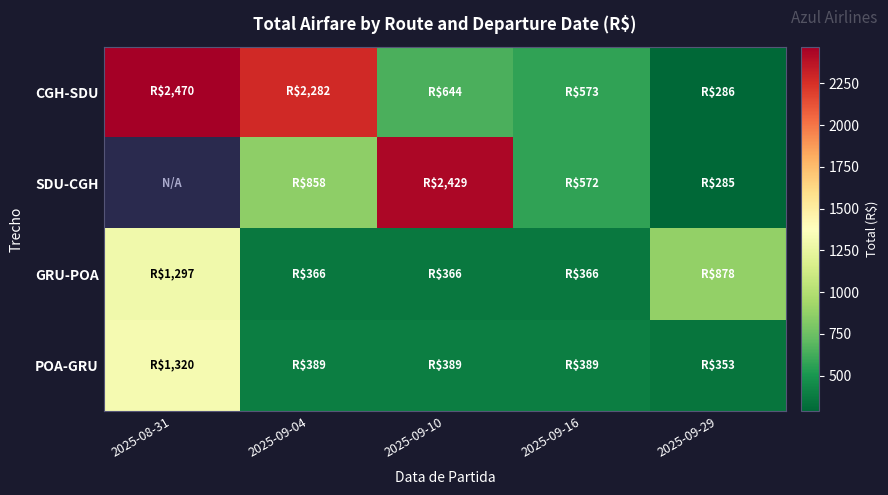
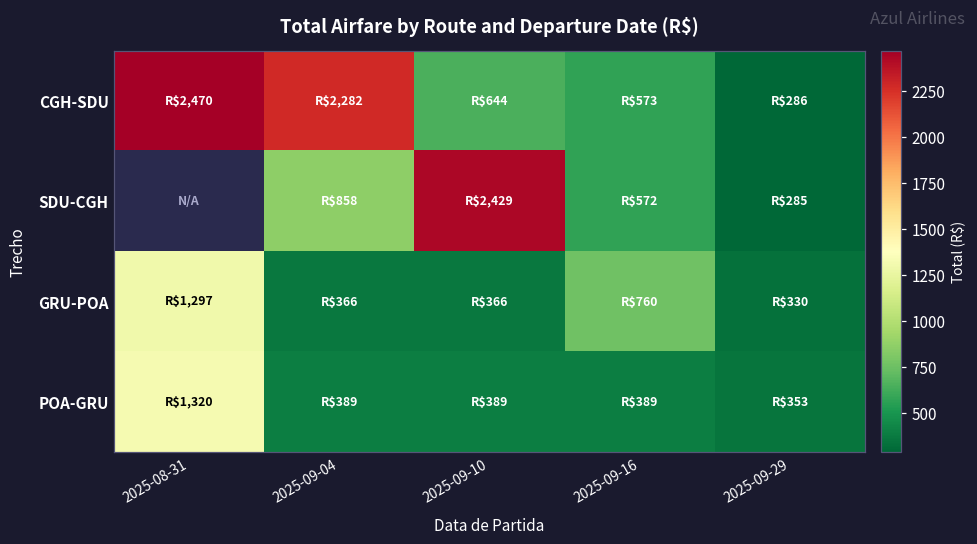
  {
    "CGH-SDU": {
      "2025-08-31": "$2,470",
      "2025-09-04": "$2,282",
      "2025-09-10": "$644",
      "2025-09-16": "$573",
      "2025-09-29": "$286"
    },
    "SDU-CGH": {
      "2025-09-04": "$858",
      "2025-09-10": "$2,429",
      "2025-09-16": "$572",
      "2025-09-29": "$285"
    },
    "GRU-POA": {
      "2025-08-31": "$1,297",
      "2025-09-04": "$366",
      "2025-09-10": "$366",
-     "2025-09-16": "$366",
-     "2025-09-29": "$878"
+     "2025-09-16": "$760",
+     "2025-09-29": "$330"
    },
    "POA-GRU": {
      "2025-08-31": "$1,320",
      "2025-09-04": "$389",
      "2025-09-10": "$389",
      "2025-09-16": "$389",
      "2025-09-29": "$353"
    }
  }
